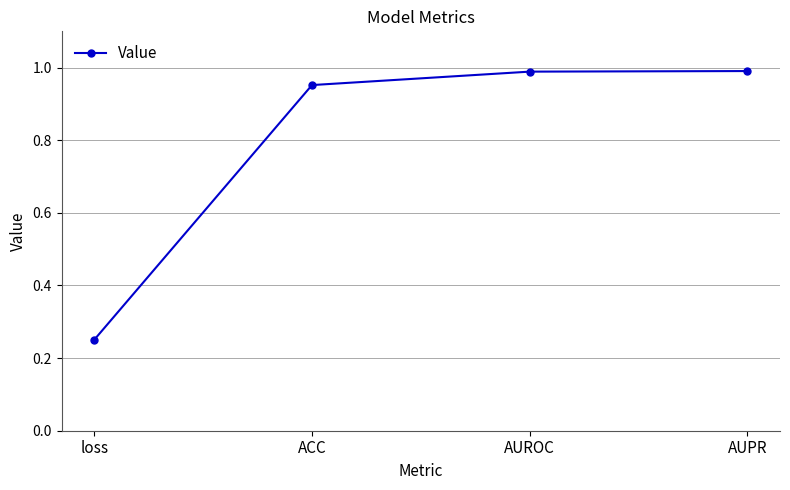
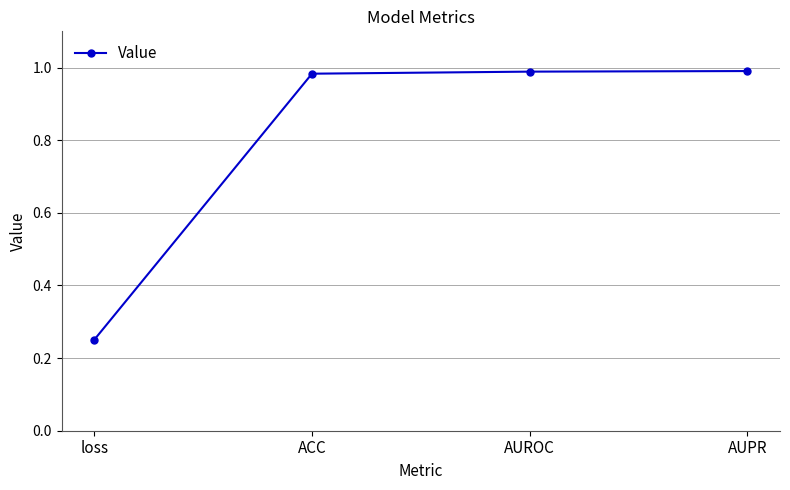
  {
    "loss": 0.25,
-   "ACC": 0.95,
+   "ACC": 0.98,
    "AUROC": 0.99,
    "AUPR": 0.99
  }
